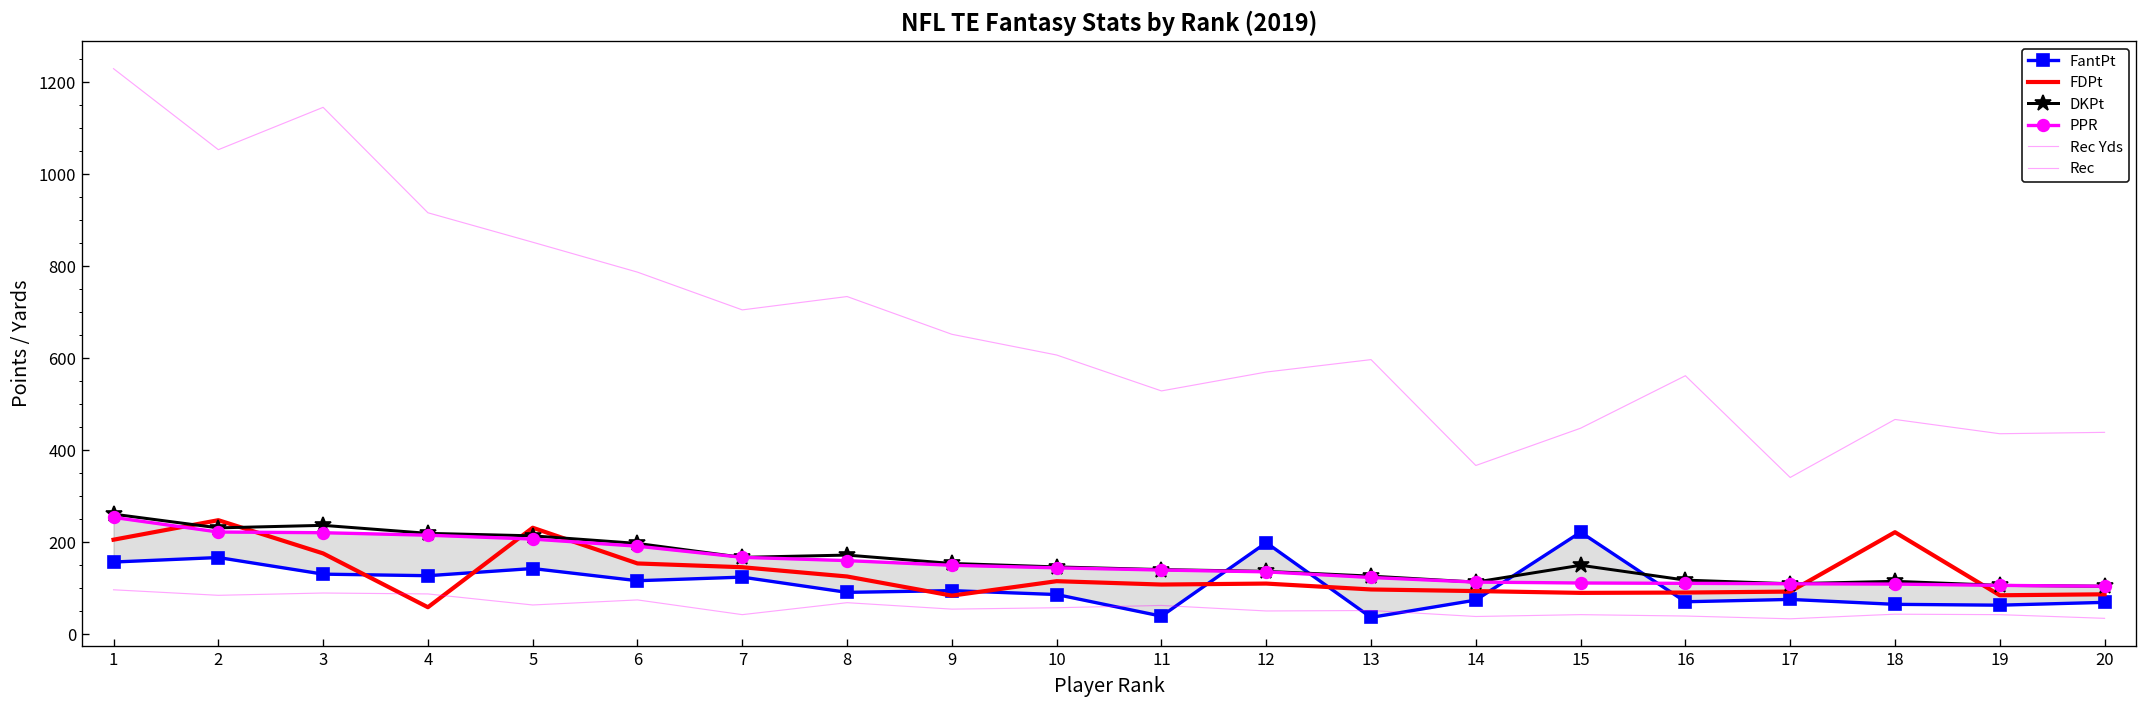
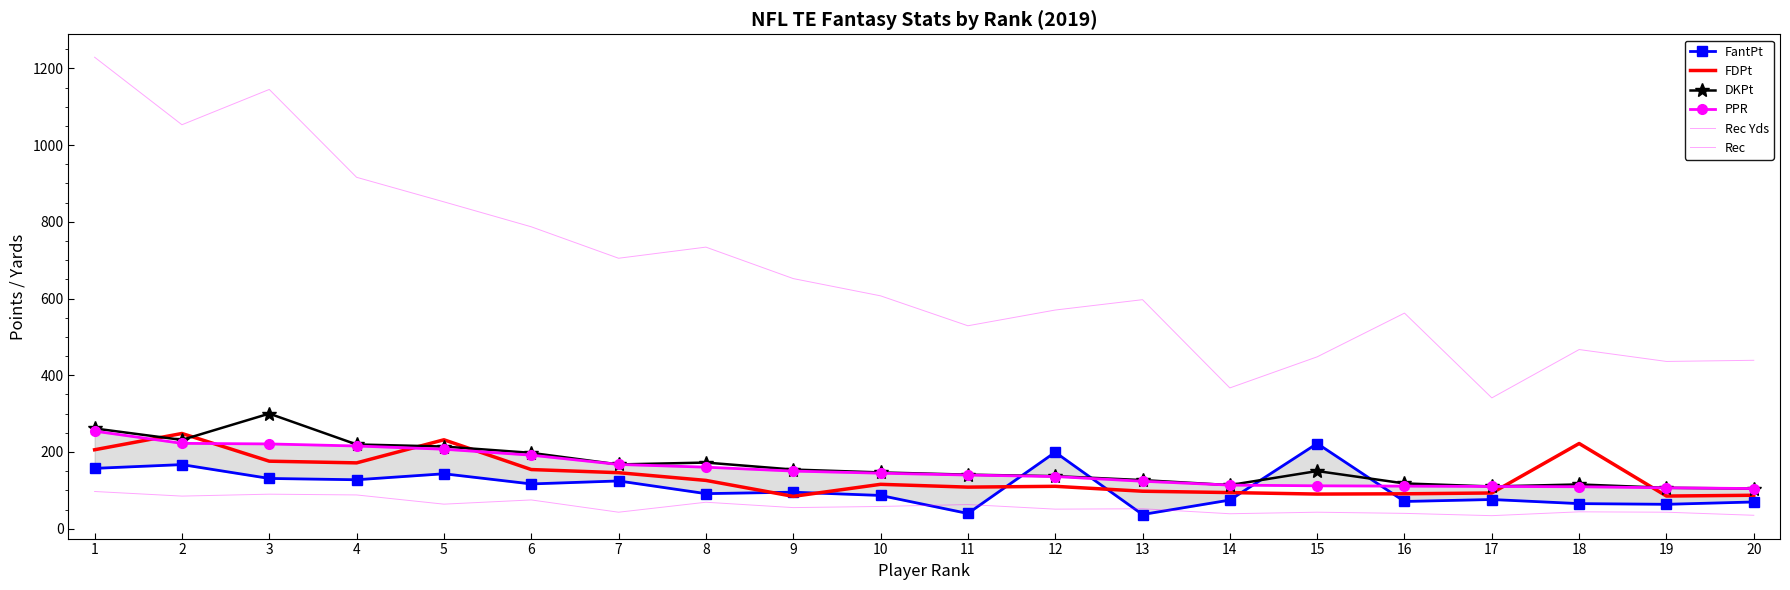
  {
    "FantPt": {
      "1": 160,
      "2": 170,
      "3": 130,
      "4": 130,
      "5": 140,
      "6": 120,
      "7": 120,
      "8": 90,
      "9": 100,
      "10": 90,
      "11": 40,
      "13": 40,
      "14": 70,
      "16": 70,
      "17": 80,
      "18": 70,
      "19": 60,
      "20": 70
    },
    "FDPt": {
      "1": 210,
      "2": 250,
      "3": 180,
-     "4": 60,
+     "4": 170,
      "5": 230,
      "6": 150,
      "7": 150,
      "8": 130,
      "9": 80,
      "10": 120,
      "11": 110,
      "12": 110,
      "13": 100,
      "14": 90,
      "15": 90,
      "16": 90,
      "17": 90,
      "18": 220,
      "19": 90,
      "20": 90
    },
    "DKPt": {
      "1": 260,
      "2": 230,
-     "3": 240,
+     "3": 300,
      "5": 210,
      "8": 170,
      "15": 150,
      "16": 120
    }
  }
